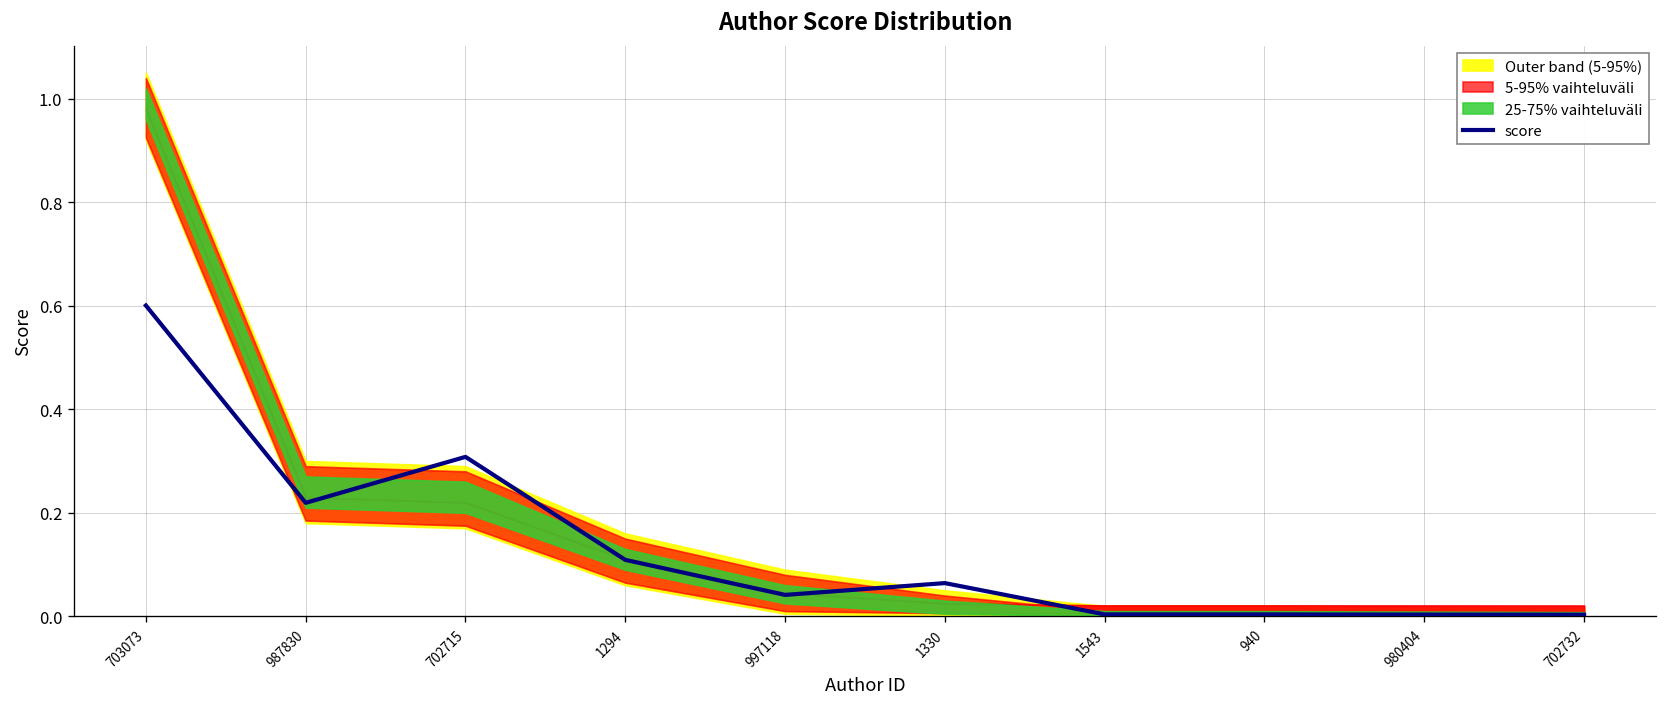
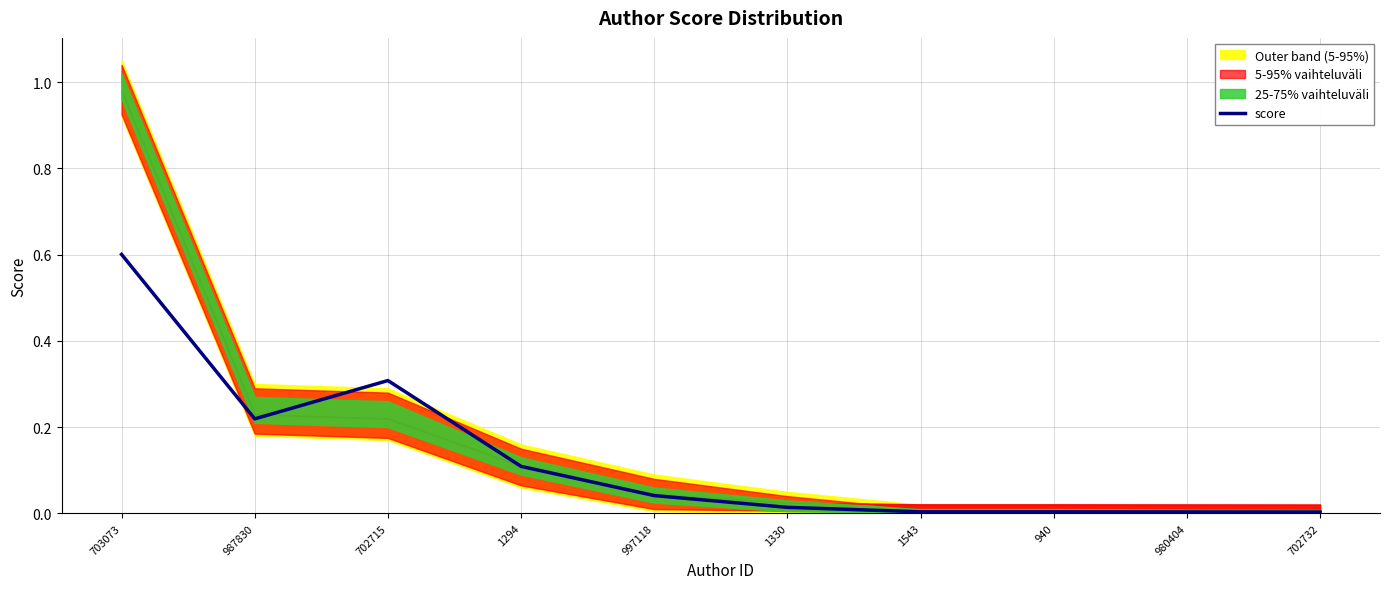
  {
    "score": {
      "703073": 0.60,
      "987830": 0.22,
      "702715": 0.31,
-     "1330": 0.06,
+     "1330": 0.01,
      "1543": 0.00,
      "940": 0.00
    }
  }
